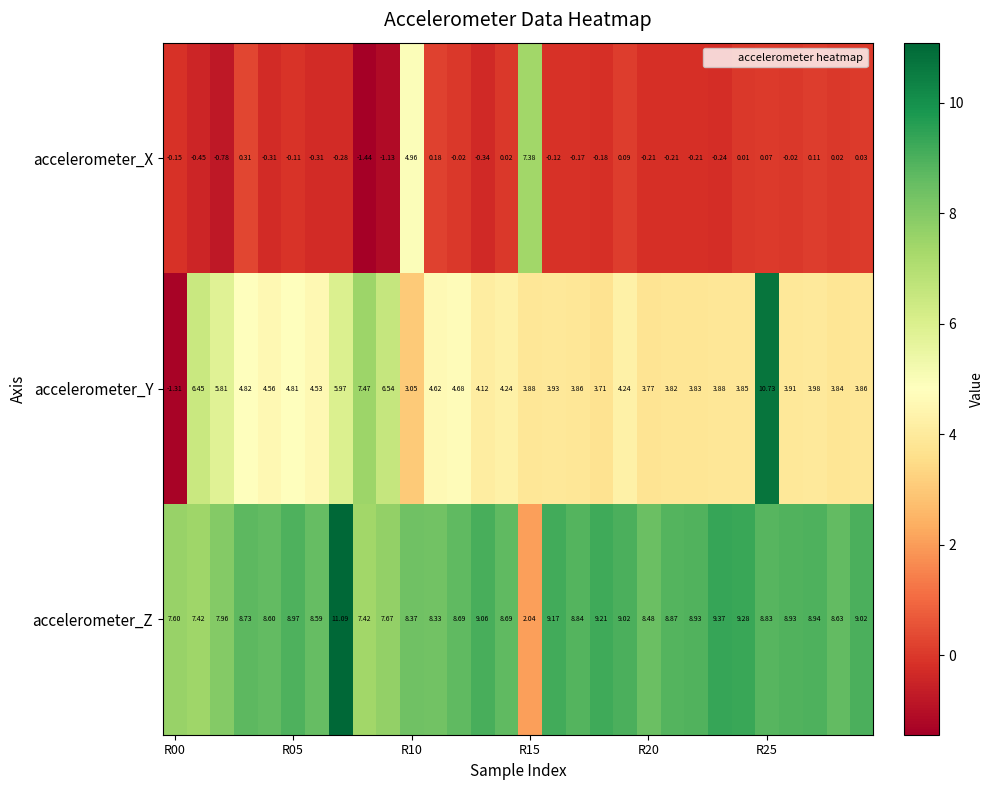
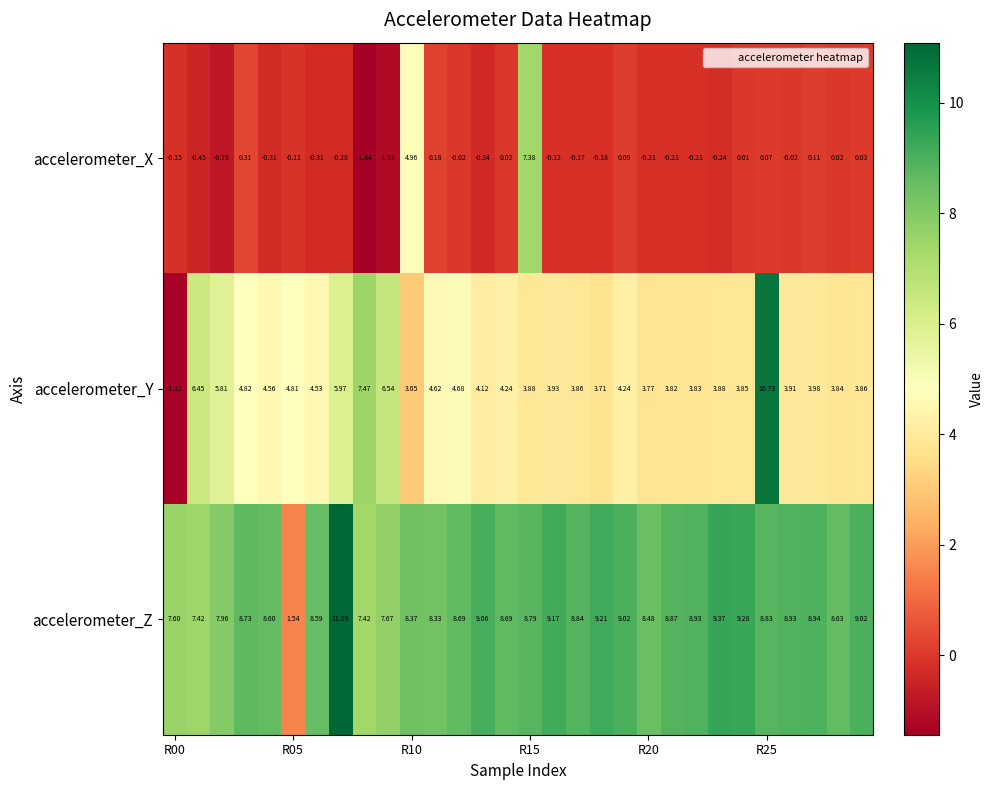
  {
    "accelerometer_X": {
      "R00": -0.15,
      "R05": -0.11,
      "R10": 4.96,
      "R15": 7.38,
      "R20": -0.21,
      "R25": 0.07
    },
    "accelerometer_Y": {
      "R00": -1.31,
      "R05": 4.81,
      "R10": 3.05,
      "R15": 3.88,
      "R20": 3.77,
      "R25": 10.73
    },
    "accelerometer_Z": {
      "R00": 7.60,
-     "R05": 8.97,
+     "R05": 1.54,
      "R10": 8.37,
-     "R15": 2.04,
+     "R15": 8.79,
      "R20": 8.48,
      "R25": 8.83
    }
  }
